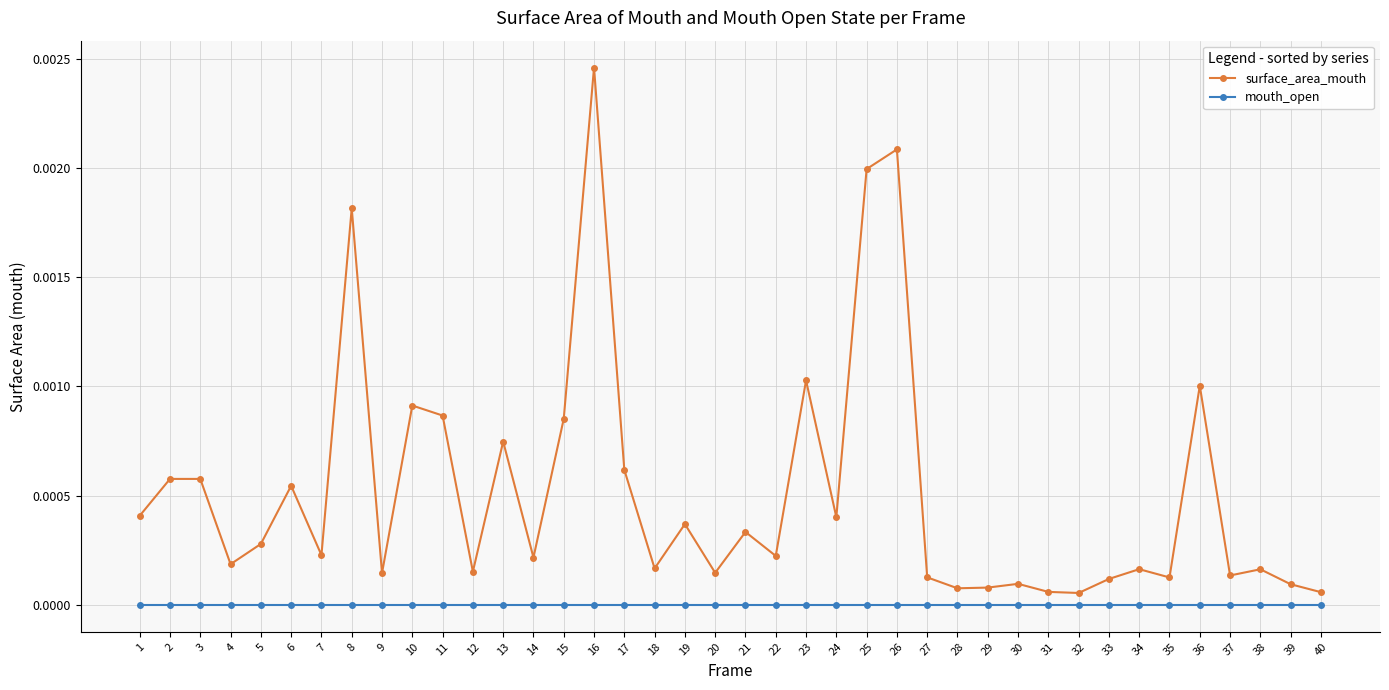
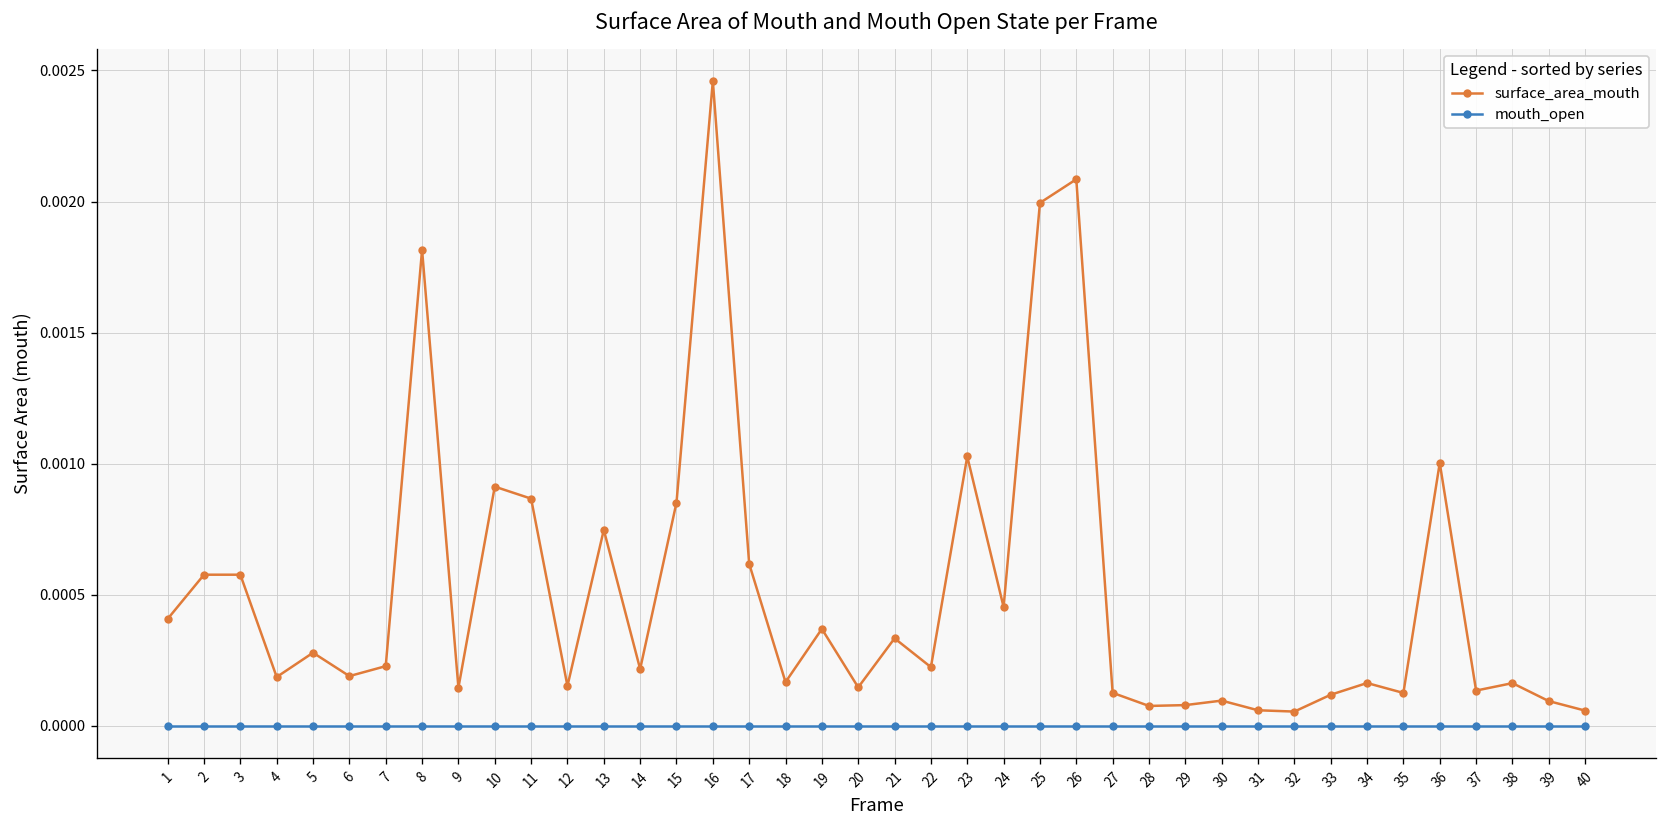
  {
    "surface_area_mouth": {
      "1": 0.00041,
      "2": 0.00058,
      "3": 0.00058,
      "4": 0.00019,
      "5": 0.00028,
-     "6": 0.00055,
+     "6": 0.00019,
      "7": 0.00023,
      "8": 0.00182,
      "9": 0.00015,
      "10": 0.00091,
      "11": 0.00087,
      "12": 0.00015,
      "13": 0.00075,
      "14": 0.00022,
      "15": 0.00085,
      "16": 0.00246,
      "17": 0.00062,
      "18": 0.00017,
      "19": 0.00037,
      "20": 0.00015,
      "21": 0.00033,
      "22": 0.00022,
      "23": 0.00103,
-     "24": 0.00040,
+     "24": 0.00045,
      "25": 0.00199,
      "26": 0.00208,
      "27": 0.00013,
      "28": 0.00008,
      "29": 0.00008,
      "30": 0.00010,
      "31": 0.00006,
      "32": 0.00005,
      "33": 0.00012,
      "34": 0.00016,
      "35": 0.00013,
      "36": 0.00100,
      "37": 0.00013,
      "38": 0.00016,
      "39": 0.00009,
      "40": 0.00006
    },
    "mouth_open": {
      "1": 0.00000,
      "2": 0.00000,
      "3": 0.00000,
      "4": 0.00000,
      "5": 0.00000,
      "6": 0.00000,
      "7": 0.00000,
      "8": 0.00000,
      "9": 0.00000,
      "10": 0.00000,
      "11": 0.00000,
      "12": 0.00000,
      "13": 0.00000,
      "14": 0.00000,
      "15": 0.00000,
      "16": 0.00000,
      "17": 0.00000,
      "18": 0.00000,
      "19": 0.00000,
      "20": 0.00000,
      "21": 0.00000,
      "22": 0.00000,
      "23": 0.00000,
      "24": 0.00000,
      "25": 0.00000,
      "26": 0.00000,
      "27": 0.00000,
      "28": 0.00000,
      "29": 0.00000,
      "30": 0.00000,
      "31": 0.00000,
      "32": 0.00000,
      "33": 0.00000,
      "34": 0.00000,
      "35": 0.00000,
      "36": 0.00000,
      "37": 0.00000,
      "38": 0.00000,
      "39": 0.00000,
      "40": 0.00000
    }
  }
